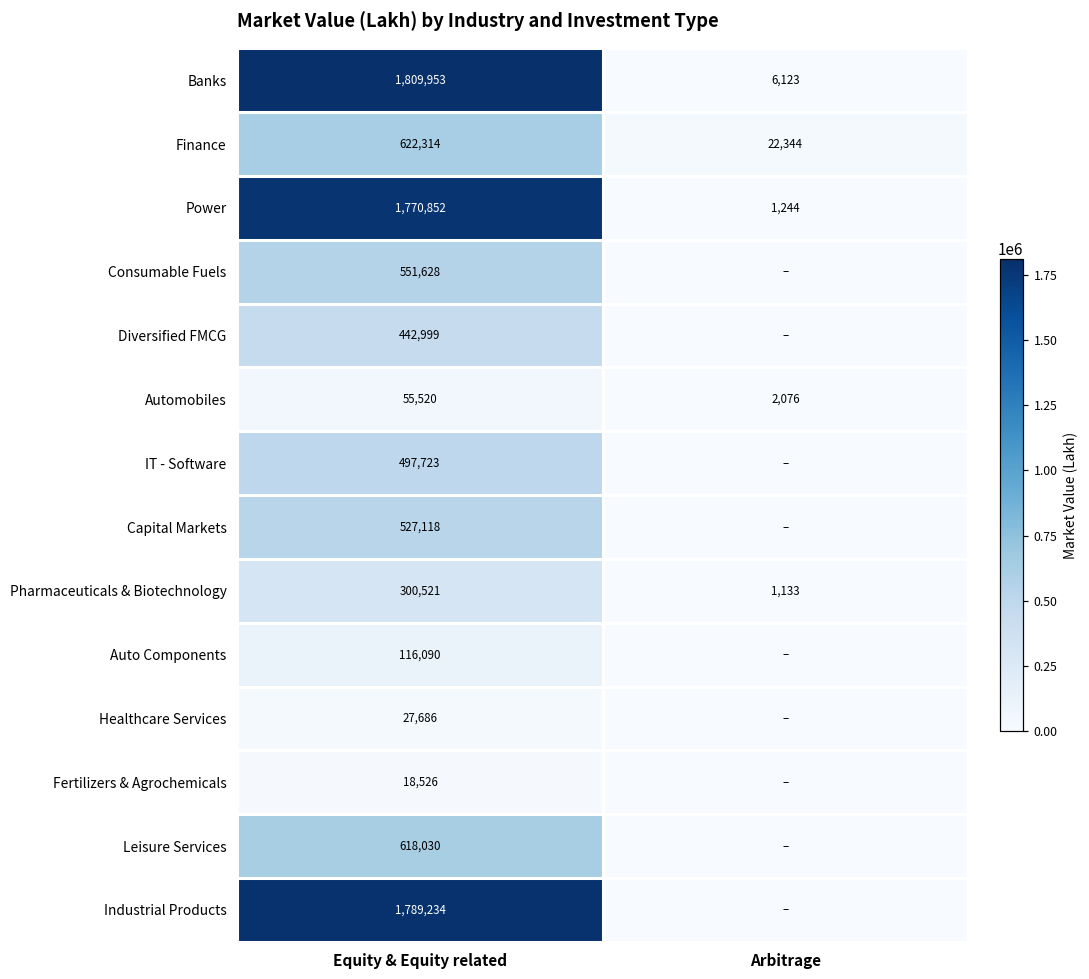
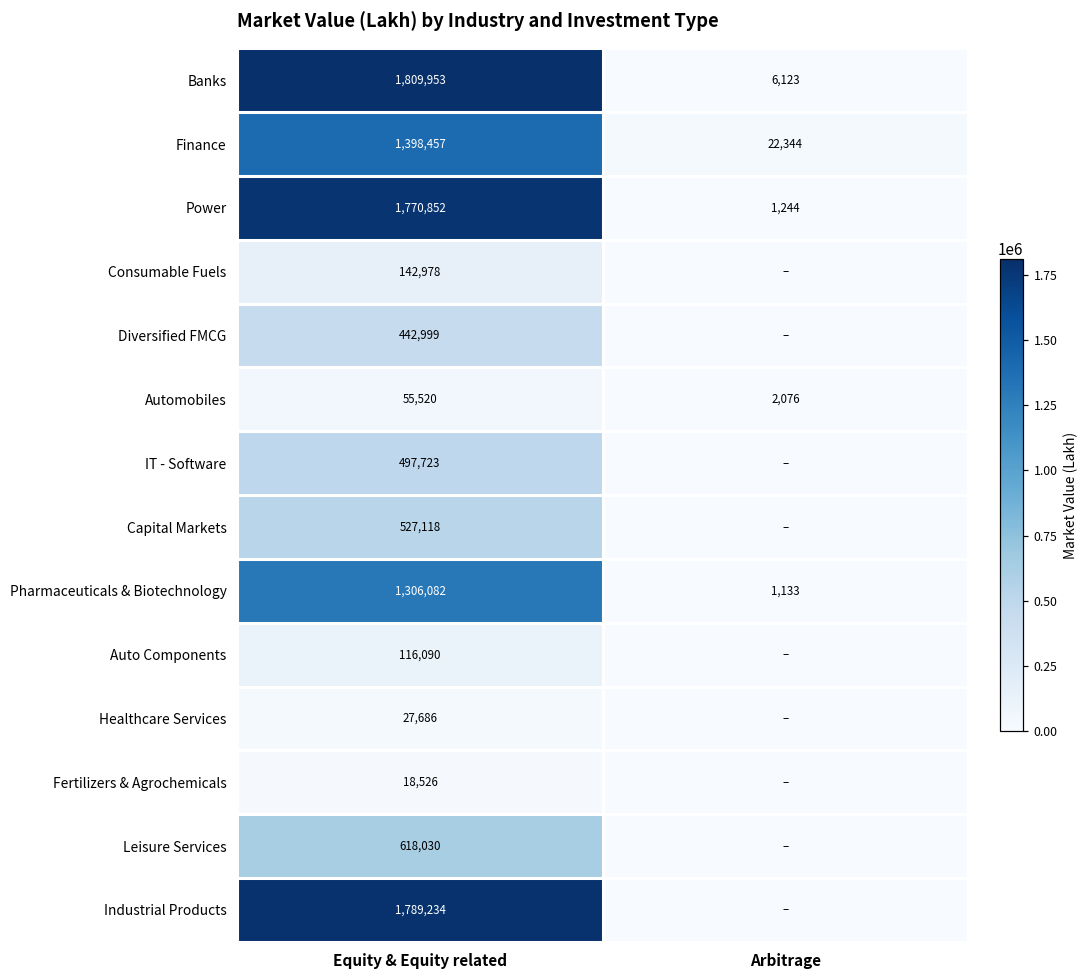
  {
    "Banks": {
      "Equity & Equity related": "1,809,953",
      "Arbitrage": "6,123"
    },
    "Finance": {
-     "Equity & Equity related": "622,314",
+     "Equity & Equity related": "1,398,457",
      "Arbitrage": "22,344"
    },
    "Power": {
      "Equity & Equity related": "1,770,852",
      "Arbitrage": "1,244"
    },
    "Consumable Fuels": {
-     "Equity & Equity related": "551,628"
+     "Equity & Equity related": "142,978"
    },
    "Diversified FMCG": {
      "Equity & Equity related": "442,999"
    },
    "Automobiles": {
      "Equity & Equity related": "55,520",
      "Arbitrage": "2,076"
    },
    "IT - Software": {
      "Equity & Equity related": "497,723"
    },
    "Capital Markets": {
      "Equity & Equity related": "527,118"
    },
    "Pharmaceuticals & Biotechnology": {
-     "Equity & Equity related": "300,521",
+     "Equity & Equity related": "1,306,082",
      "Arbitrage": "1,133"
    },
    "Auto Components": {
      "Equity & Equity related": "116,090"
    },
    "Healthcare Services": {
      "Equity & Equity related": "27,686"
    },
    "Fertilizers & Agrochemicals": {
      "Equity & Equity related": "18,526"
    },
    "Leisure Services": {
      "Equity & Equity related": "618,030"
    },
    "Industrial Products": {
      "Equity & Equity related": "1,789,234"
    }
  }
